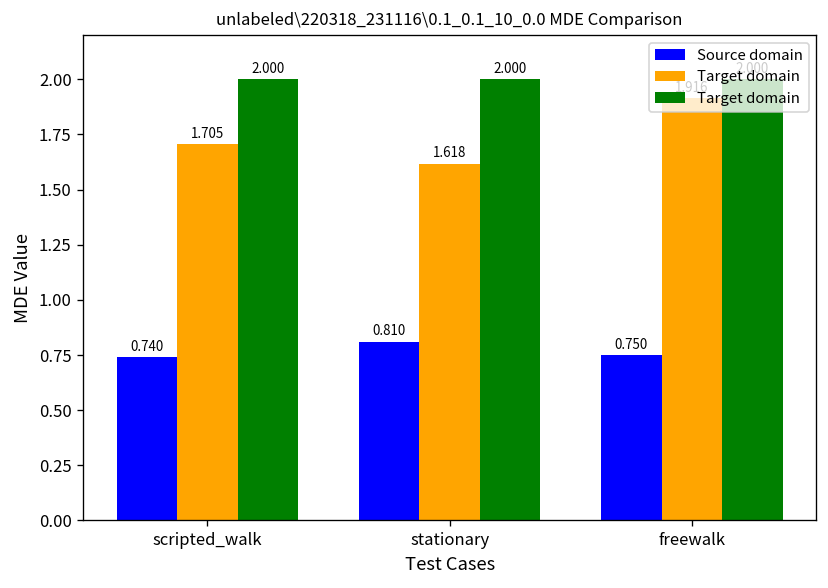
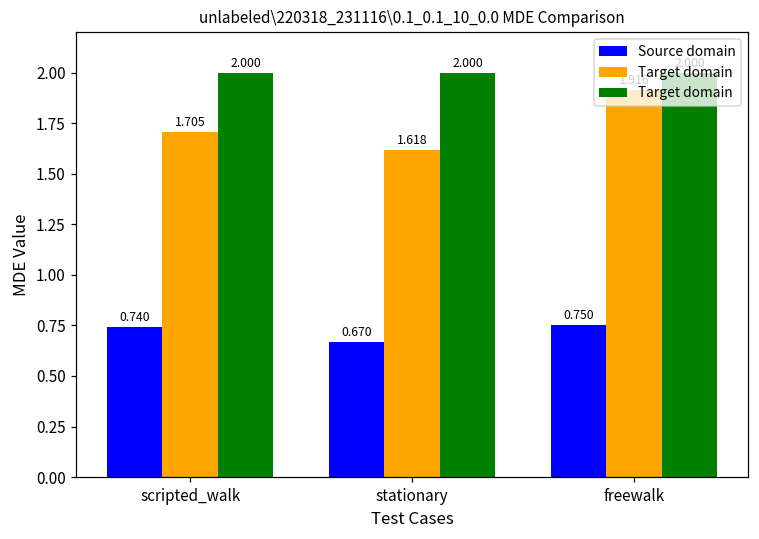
  {
    "Source domain": {
      "scripted_walk": 0.740,
-     "stationary": 0.810,
+     "stationary": 0.670,
      "freewalk": 0.750
    }
  }
